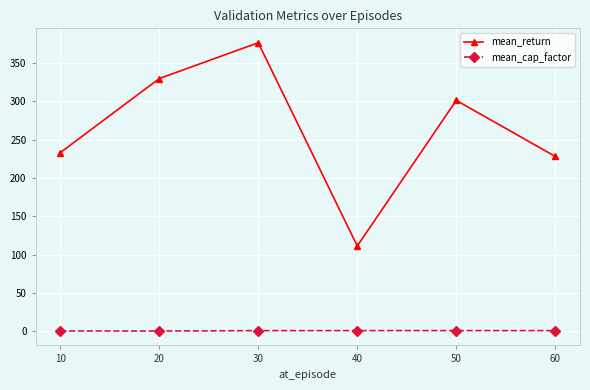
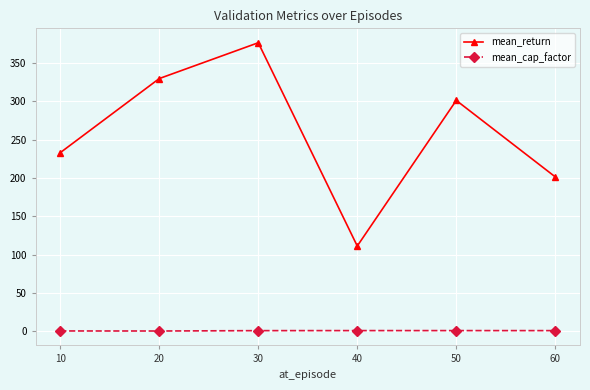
  {
    "mean_return": {
      "10": 230,
      "20": 330,
      "30": 380,
      "40": 110,
      "50": 300,
-     "60": 230
+     "60": 200
    },
    "mean_cap_factor": {
      "10": 0,
      "20": 0,
      "30": 0,
      "40": 0,
      "50": 0,
      "60": 0
    }
  }
